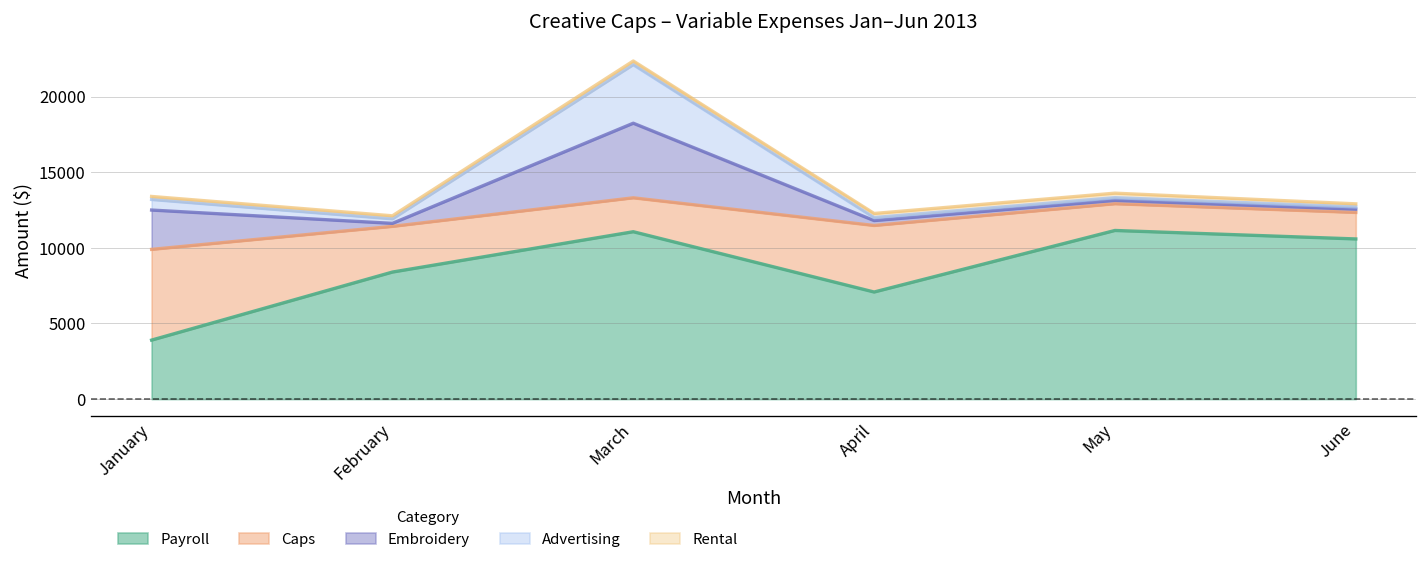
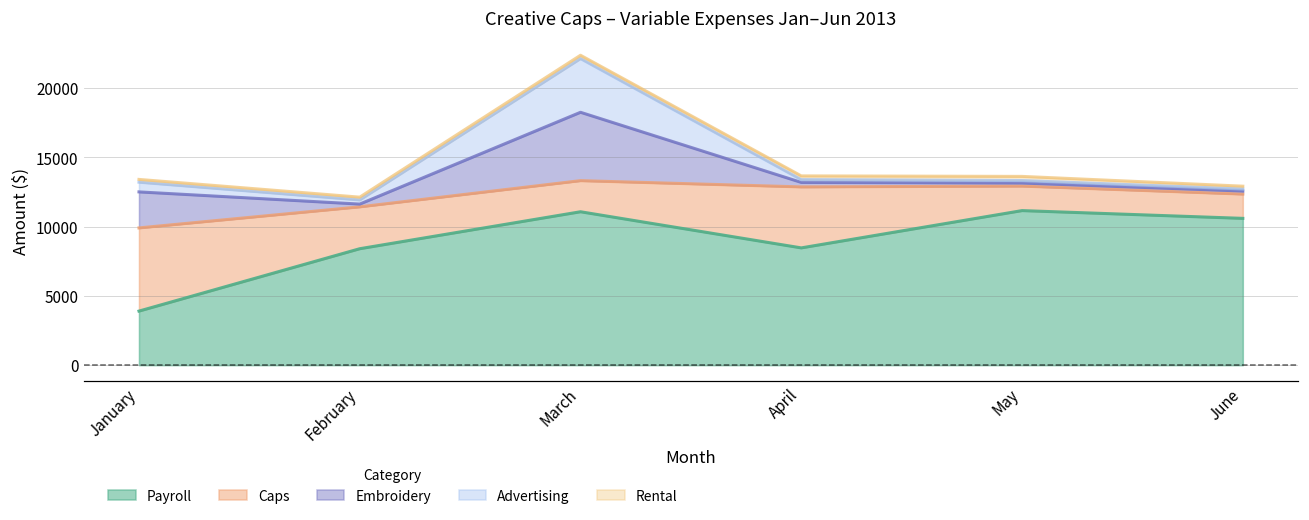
  {
    "Payroll": {
      "January": 3900,
      "February": 8400,
      "March": 11100,
-     "April": 7100,
+     "April": 8500,
      "May": 11200,
      "June": 10600
    },
    "Embroidery": {
      "January": 2600,
      "March": 4900
    },
    "Advertising": {
      "March": 3900
    }
  }
